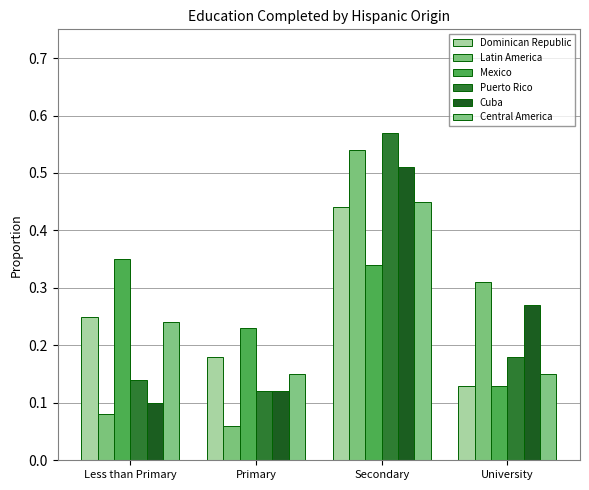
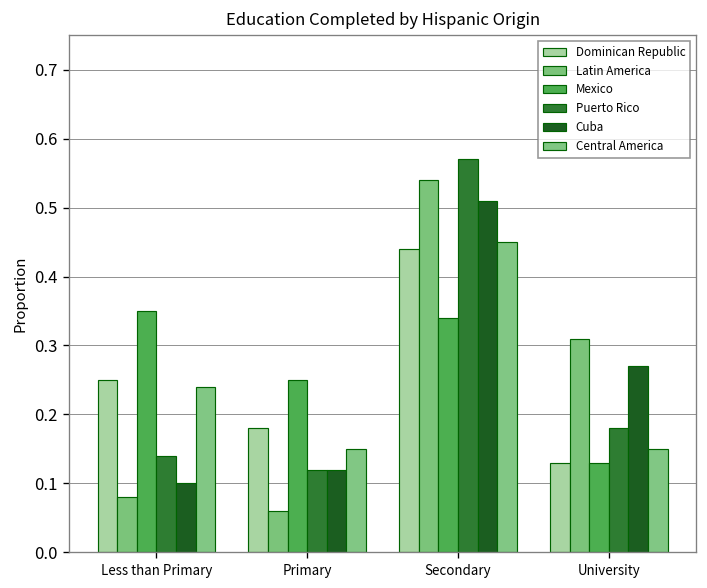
  {
    "Mexico": {
      "Less than Primary": 0.35,
-     "Primary": 0.23,
+     "Primary": 0.25,
      "Secondary": 0.34,
      "University": 0.13
    }
  }
